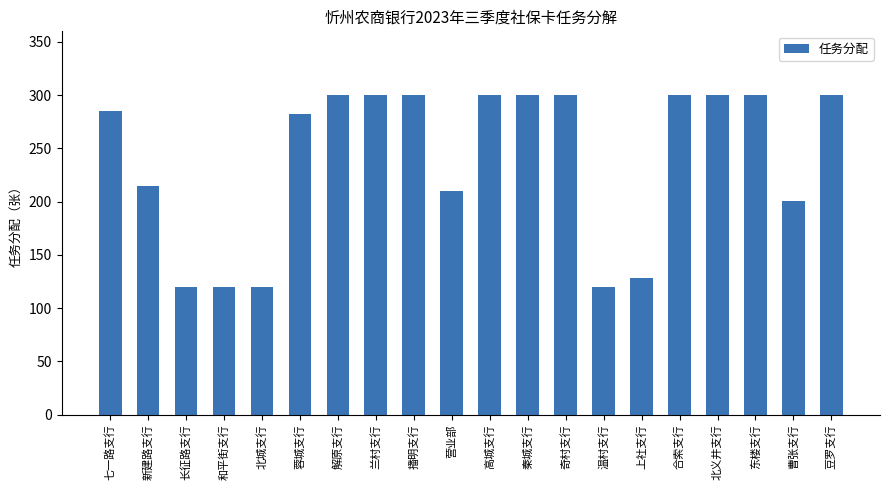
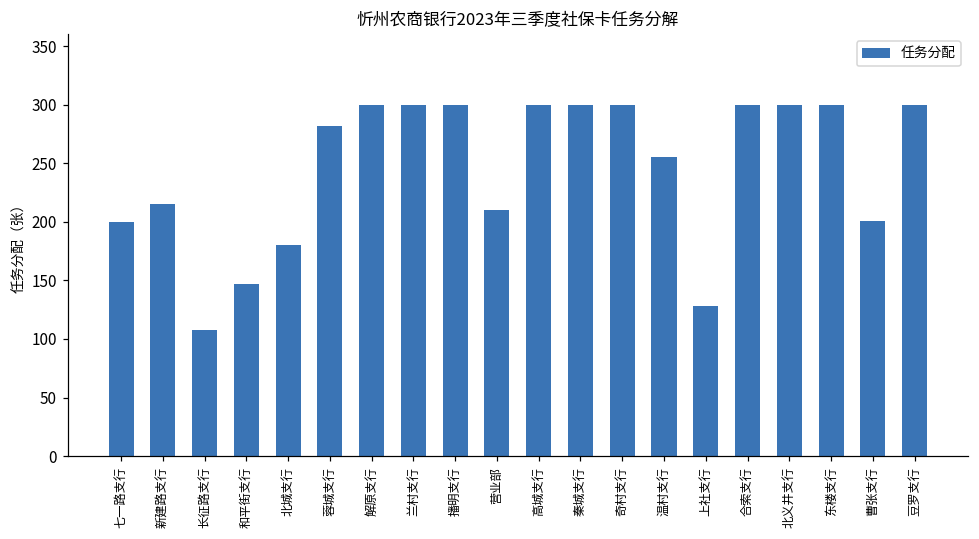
  {
-   "七一路支行": 285,
+   "七一路支行": 200,
    "新建路支行": 215,
-   "长征路支行": 120,
-   "和平街支行": 120,
-   "北城支行": 120,
+   "长征路支行": 108,
+   "和平街支行": 147,
+   "北城支行": 180,
    "蓉城支行": 282,
    "解原支行": 300,
    "兰村支行": 300,
    "播明支行": 300,
    "营业部": 210,
    "高城支行": 300,
    "秦城支行": 300,
    "奇村支行": 300,
-   "温村支行": 120,
+   "温村支行": 255,
    "上社支行": 128,
    "合索支行": 300,
    "北义井支行": 300,
    "东楼支行": 300,
    "曹张支行": 201,
    "豆罗支行": 300
  }
